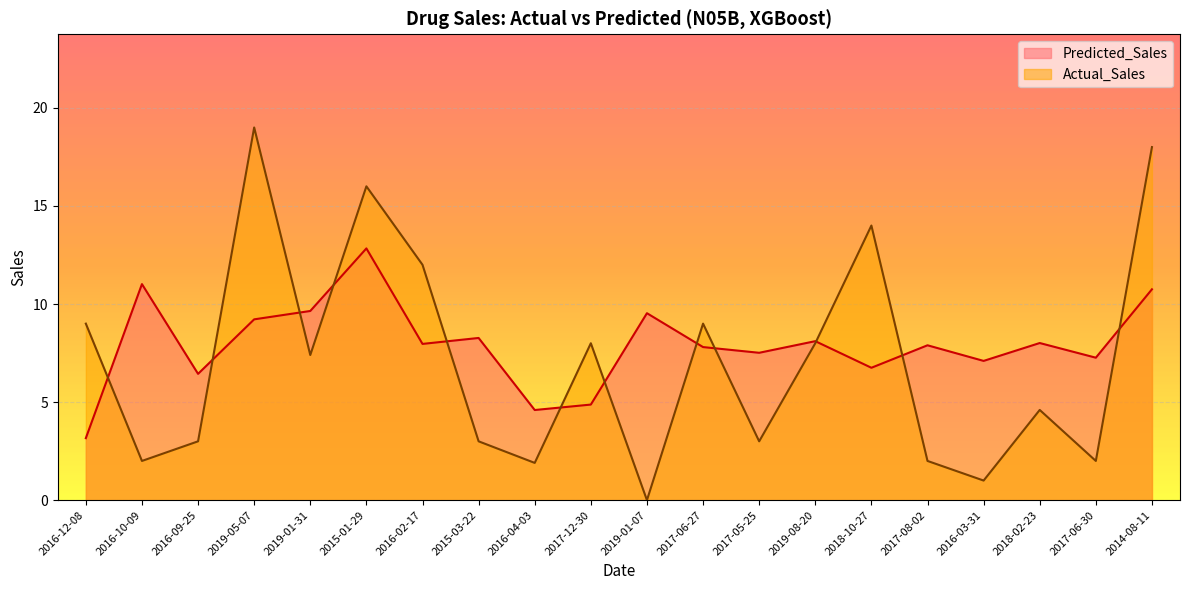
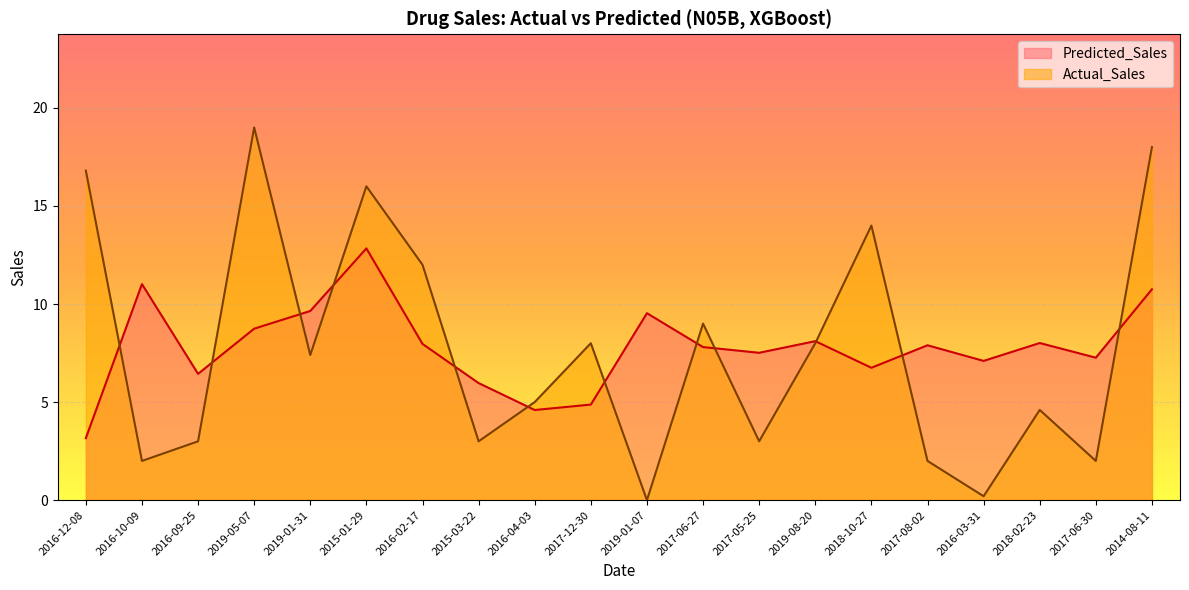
  {
    "Predicted_Sales": {
      "2016-12-08": 3.2,
      "2016-10-09": 11.0,
      "2016-09-25": 6.4,
-     "2019-05-07": 9.2,
+     "2019-05-07": 8.7,
      "2019-01-31": 9.6,
      "2015-01-29": 12.8,
      "2016-02-17": 8.0,
-     "2015-03-22": 8.3,
+     "2015-03-22": 6.0,
      "2016-04-03": 4.6,
      "2017-12-30": 4.9,
      "2019-01-07": 9.5,
      "2017-06-27": 7.8,
      "2017-05-25": 7.5,
      "2018-10-27": 6.7,
      "2017-08-02": 7.9,
      "2016-03-31": 7.1,
      "2018-02-23": 8.0,
      "2017-06-30": 7.3,
      "2014-08-11": 10.7
    },
    "Actual_Sales": {
-     "2016-12-08": 9.0,
+     "2016-12-08": 16.8,
      "2016-10-09": 2.0,
      "2016-09-25": 3.0,
      "2019-05-07": 19.0,
      "2019-01-31": 7.4,
      "2015-01-29": 16.0,
      "2016-02-17": 12.0,
      "2015-03-22": 3.0,
-     "2016-04-03": 1.9,
+     "2016-04-03": 5.0,
      "2017-12-30": 8.0,
      "2019-01-07": 0.0,
      "2017-06-27": 9.0,
      "2017-05-25": 3.0,
      "2018-10-27": 14.0,
      "2017-08-02": 2.0,
-     "2016-03-31": 1.0,
+     "2016-03-31": 0.2,
      "2018-02-23": 4.6,
      "2017-06-30": 2.0,
      "2014-08-11": 18.0
    }
  }
